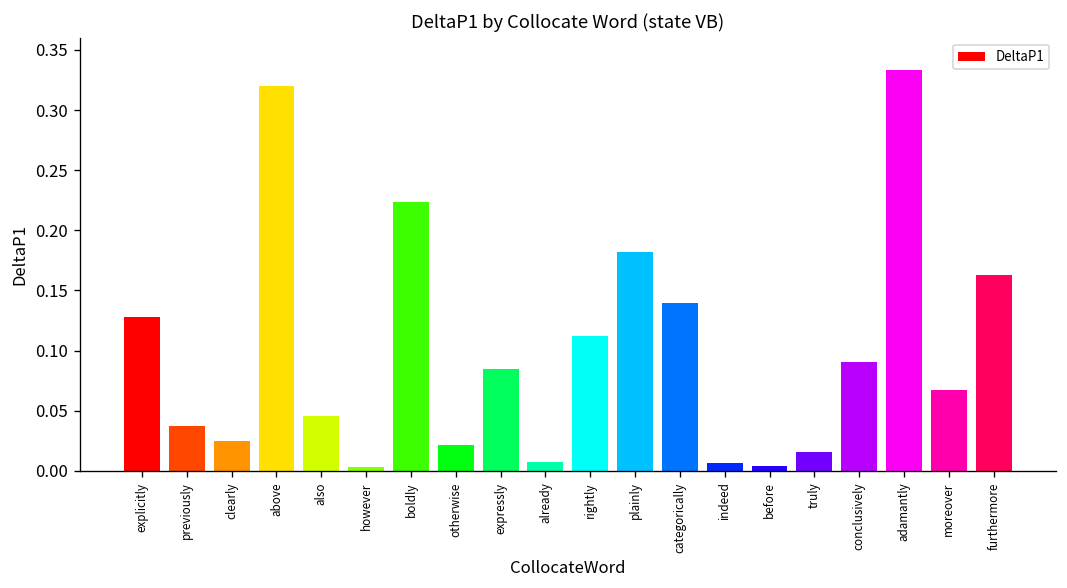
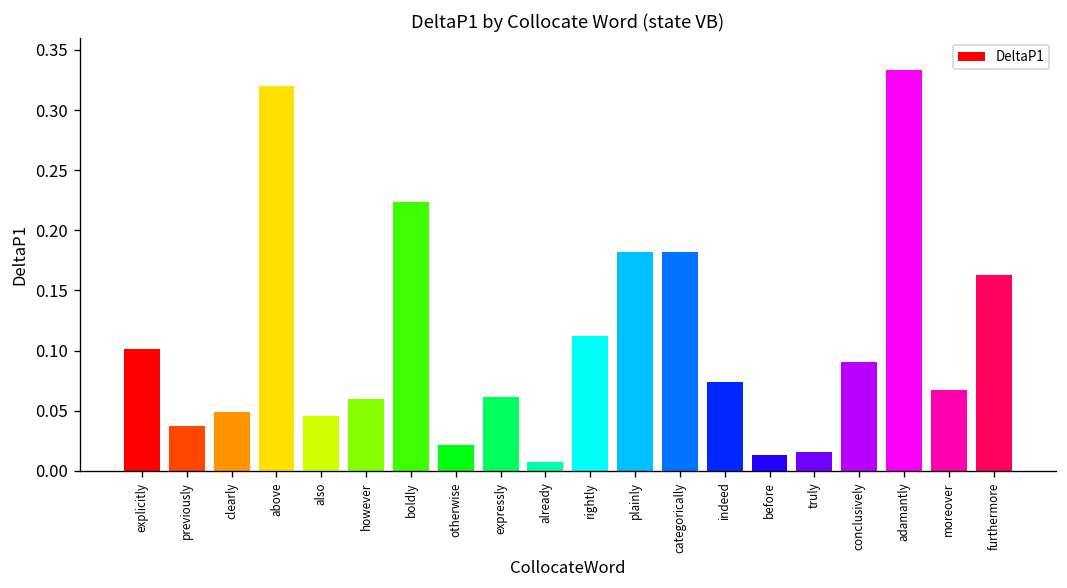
  {
-   "explicitly": 0.128,
+   "explicitly": 0.102,
    "previously": 0.037,
-   "clearly": 0.025,
+   "clearly": 0.049,
    "above": 0.320,
    "also": 0.045,
-   "however": 0.003,
+   "however": 0.060,
    "boldly": 0.223,
    "otherwise": 0.021,
-   "expressly": 0.085,
+   "expressly": 0.062,
    "already": 0.007,
    "rightly": 0.112,
    "plainly": 0.182,
-   "categorically": 0.139,
-   "indeed": 0.007,
-   "before": 0.004,
+   "categorically": 0.182,
+   "indeed": 0.074,
+   "before": 0.013,
    "truly": 0.016,
    "conclusively": 0.091,
    "adamantly": 0.333,
    "moreover": 0.067,
    "furthermore": 0.162
  }
